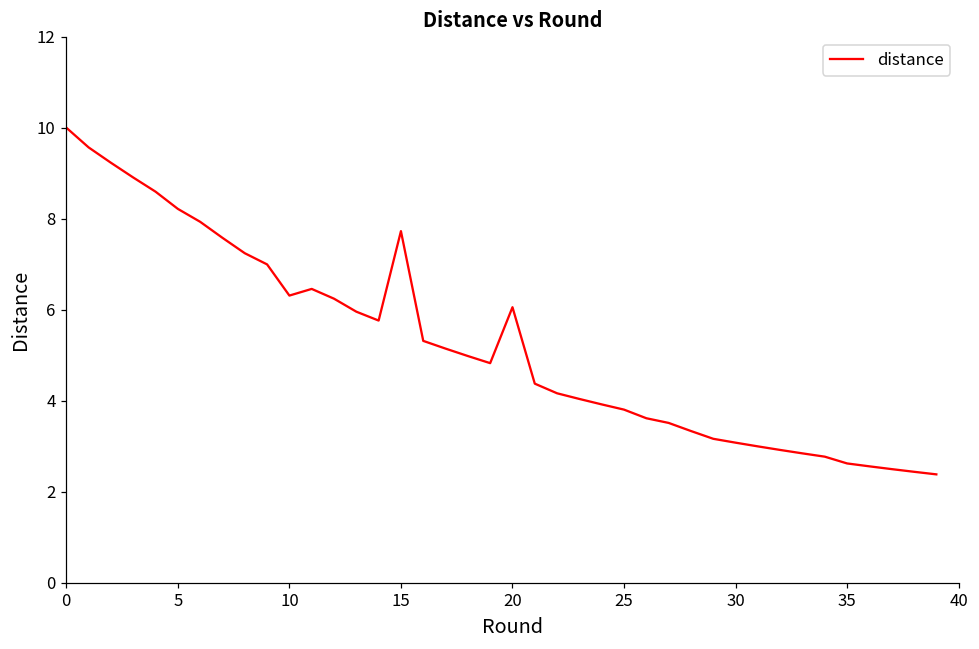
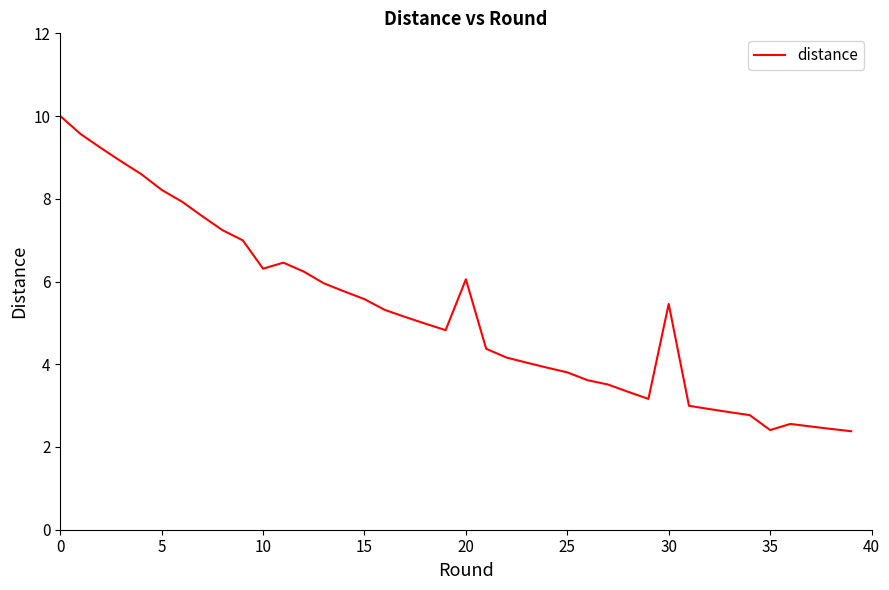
  {
    "0": 10.0,
    "5": 8.2,
    "10": 6.3,
-   "15": 7.7,
+   "15": 5.6,
    "20": 6.1,
    "25": 3.8,
-   "30": 3.1,
-   "35": 2.6
+   "30": 5.5,
+   "35": 2.4
  }
